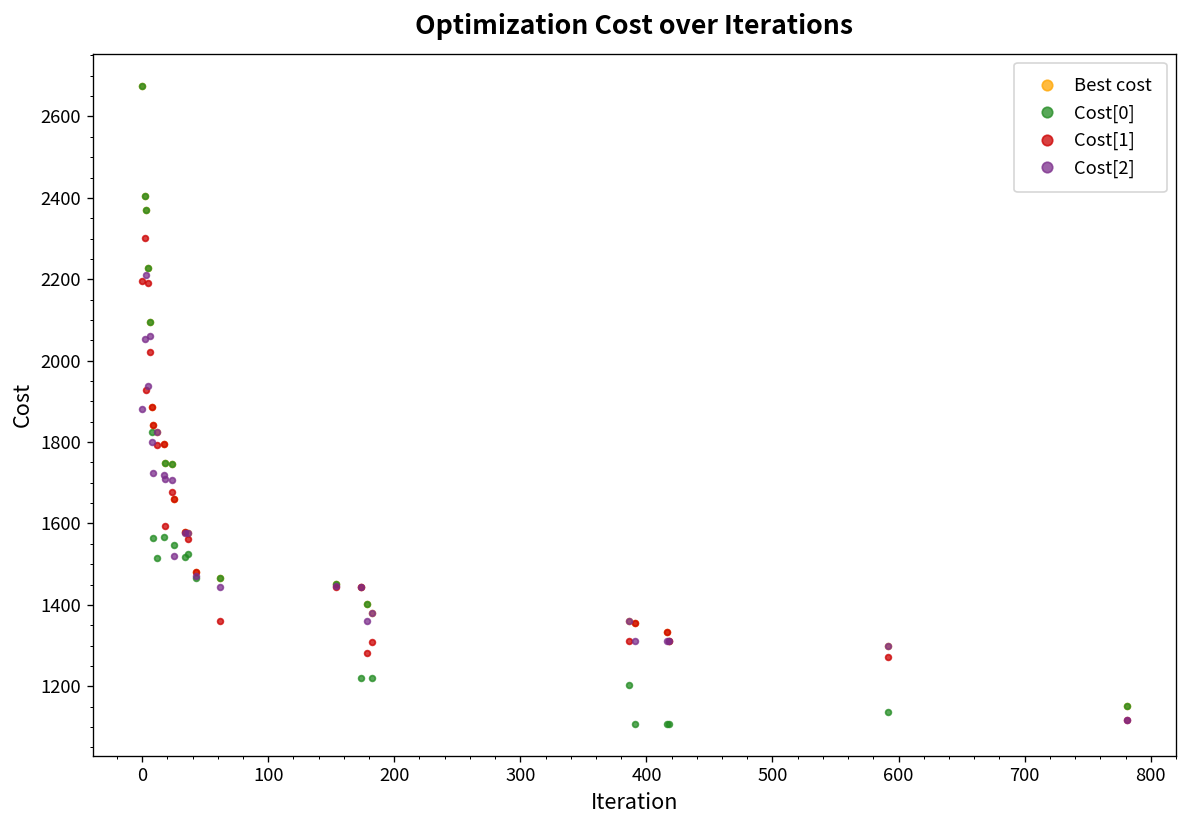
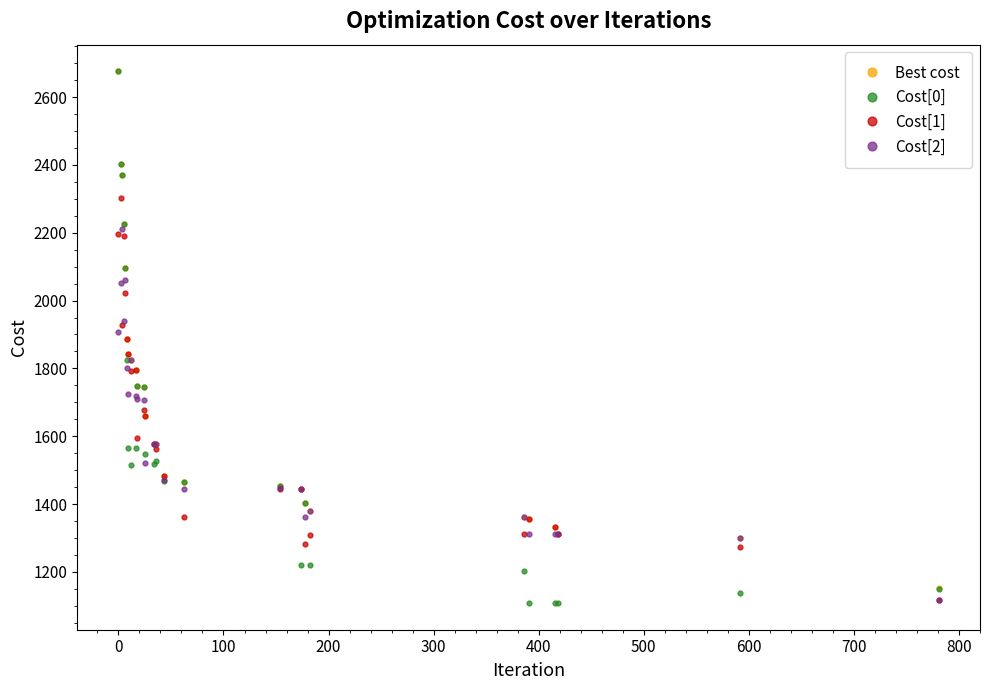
  {
    "Cost[1]": {
      "0": 2200
    },
    "Cost[2]": {
-     "0": 1880
+     "0": 1910
    }
  }
